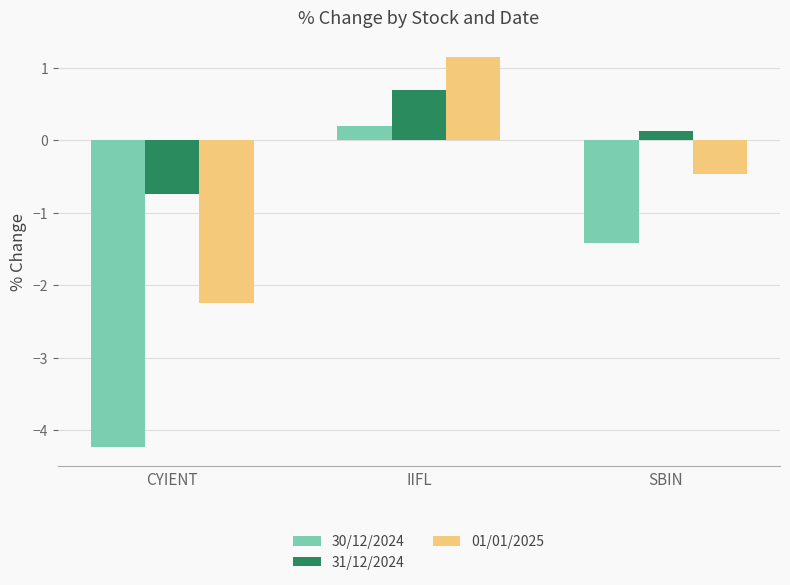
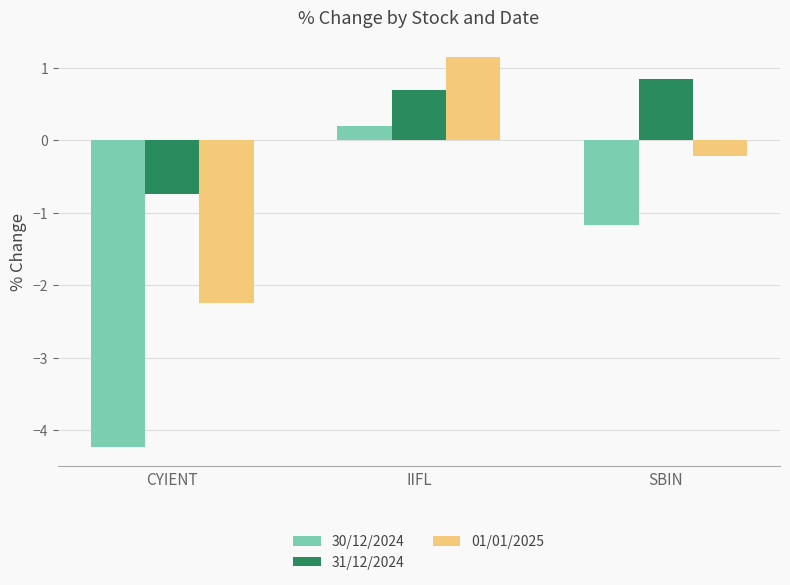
  {
    "30/12/2024": {
      "CYIENT": -4.2,
      "IIFL": 0.2,
-     "SBIN": -1.4
+     "SBIN": -1.2
    },
    "31/12/2024": {
      "CYIENT": -0.8,
      "IIFL": 0.7,
-     "SBIN": 0.1
+     "SBIN": 0.8
    },
    "01/01/2025": {
      "CYIENT": -2.3,
      "IIFL": 1.2,
-     "SBIN": -0.5
+     "SBIN": -0.2
    }
  }
